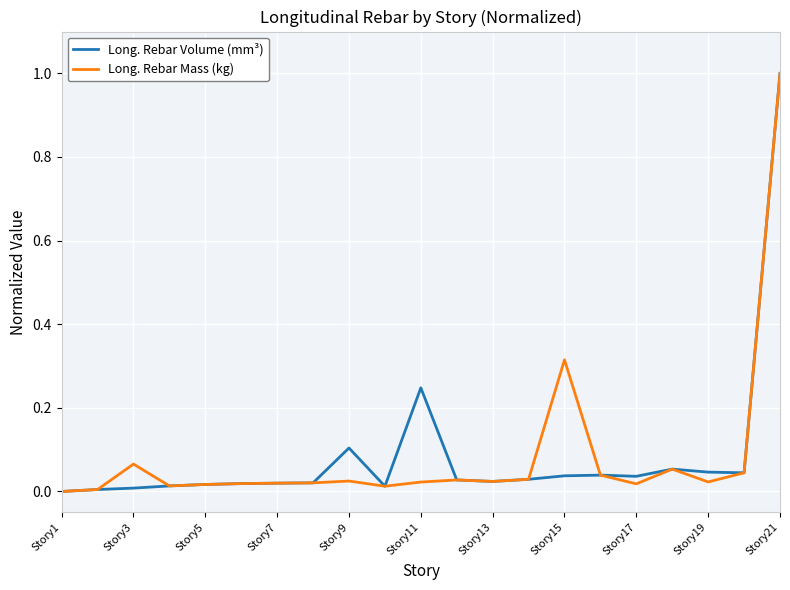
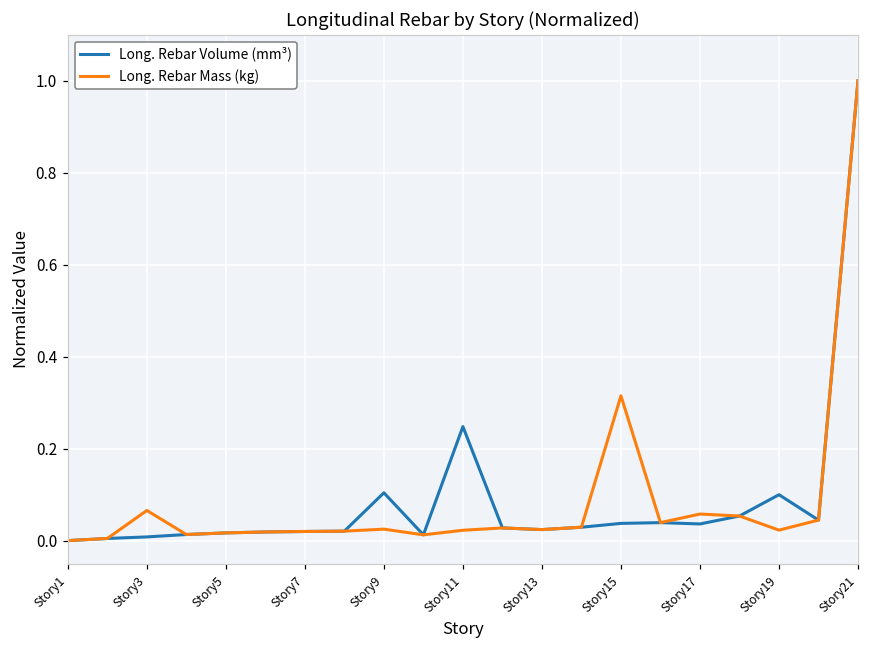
  {
    "Long. Rebar Volume (mm³)": {
      "Story3": 0.01,
      "Story9": 0.10,
      "Story11": 0.25,
      "Story15": 0.04,
      "Story17": 0.04,
-     "Story19": 0.05
+     "Story19": 0.10
    },
    "Long. Rebar Mass (kg)": {
      "Story3": 0.07,
      "Story9": 0.02,
      "Story11": 0.02,
      "Story15": 0.31,
-     "Story17": 0.02,
+     "Story17": 0.06,
      "Story19": 0.02
    }
  }
